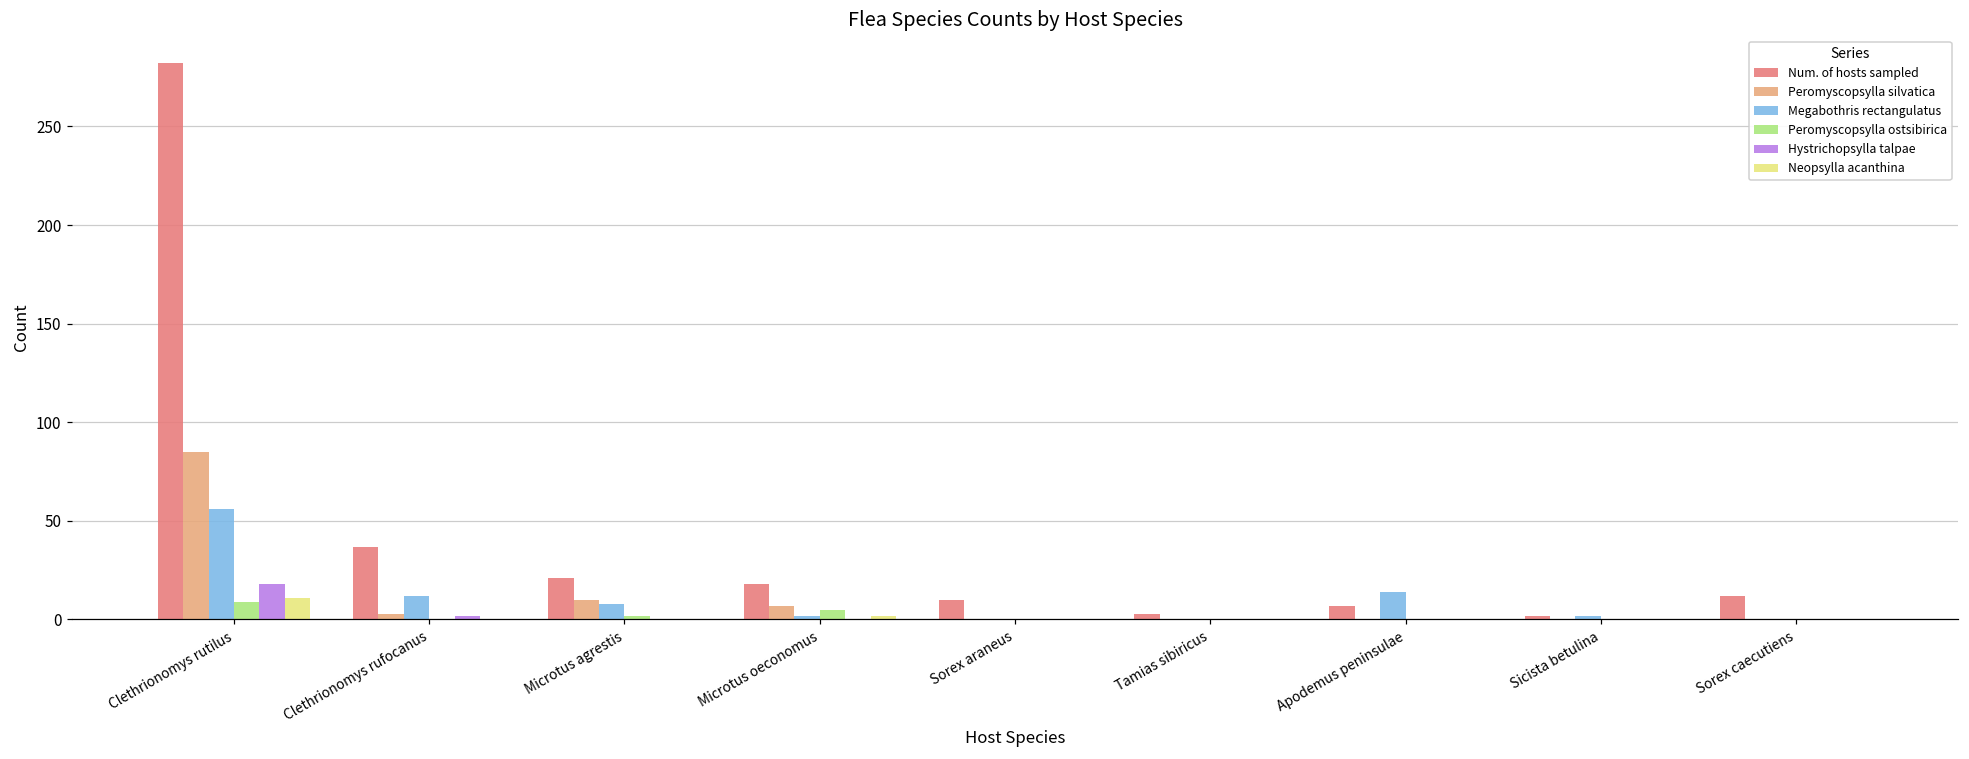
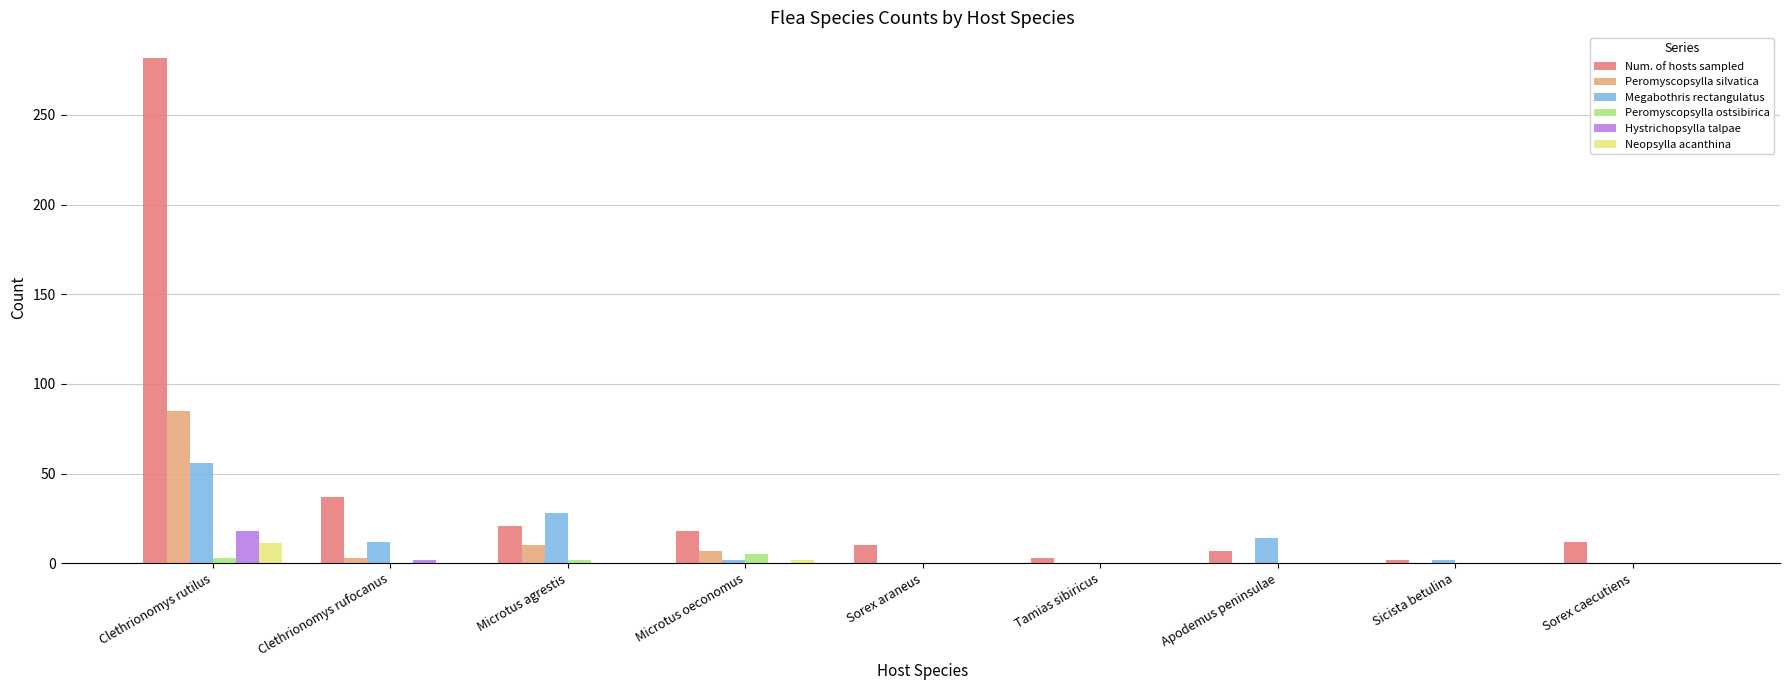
  {
    "Megabothris rectangulatus": {
      "Clethrionomys rutilus": 56,
      "Clethrionomys rufocanus": 12,
-     "Microtus agrestis": 8,
+     "Microtus agrestis": 28,
      "Microtus oeconomus": 2,
      "Sorex araneus": 0,
      "Tamias sibiricus": 0,
      "Apodemus peninsulae": 14,
      "Sicista betulina": 2,
      "Sorex caecutiens": 0
    },
    "Peromyscopsylla ostsibirica": {
-     "Clethrionomys rutilus": 9,
+     "Clethrionomys rutilus": 3,
      "Clethrionomys rufocanus": 0,
      "Microtus agrestis": 2,
      "Microtus oeconomus": 5,
      "Sorex araneus": 0,
      "Tamias sibiricus": 0,
      "Apodemus peninsulae": 0,
      "Sicista betulina": 0,
      "Sorex caecutiens": 0
    },
    "Hystrichopsylla talpae": {
      "Clethrionomys rutilus": 18,
      "Clethrionomys rufocanus": 2,
      "Microtus agrestis": 0,
      "Microtus oeconomus": 0,
      "Sorex araneus": 0,
      "Tamias sibiricus": 0,
      "Apodemus peninsulae": 0,
      "Sicista betulina": 0,
      "Sorex caecutiens": 0
    },
    "Neopsylla acanthina": {
      "Clethrionomys rutilus": 11,
      "Clethrionomys rufocanus": 0,
      "Microtus agrestis": 0,
      "Microtus oeconomus": 2,
      "Sorex araneus": 0,
      "Tamias sibiricus": 0,
      "Apodemus peninsulae": 0,
      "Sicista betulina": 0,
      "Sorex caecutiens": 0
    }
  }
